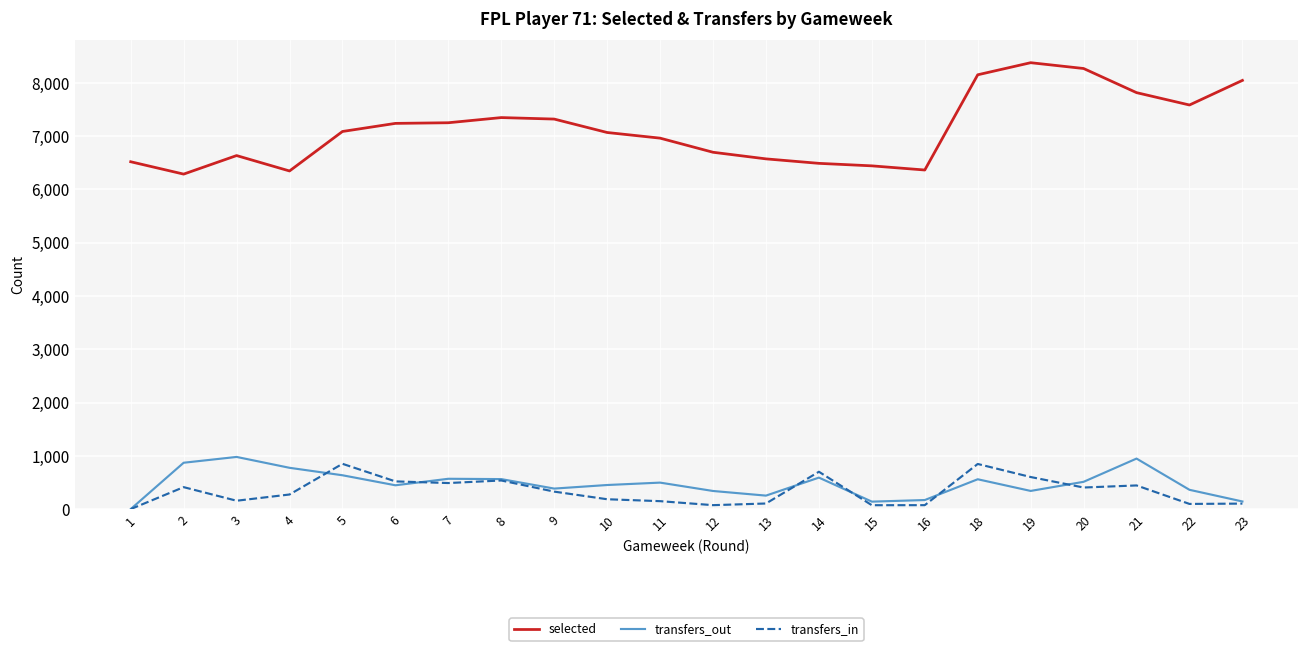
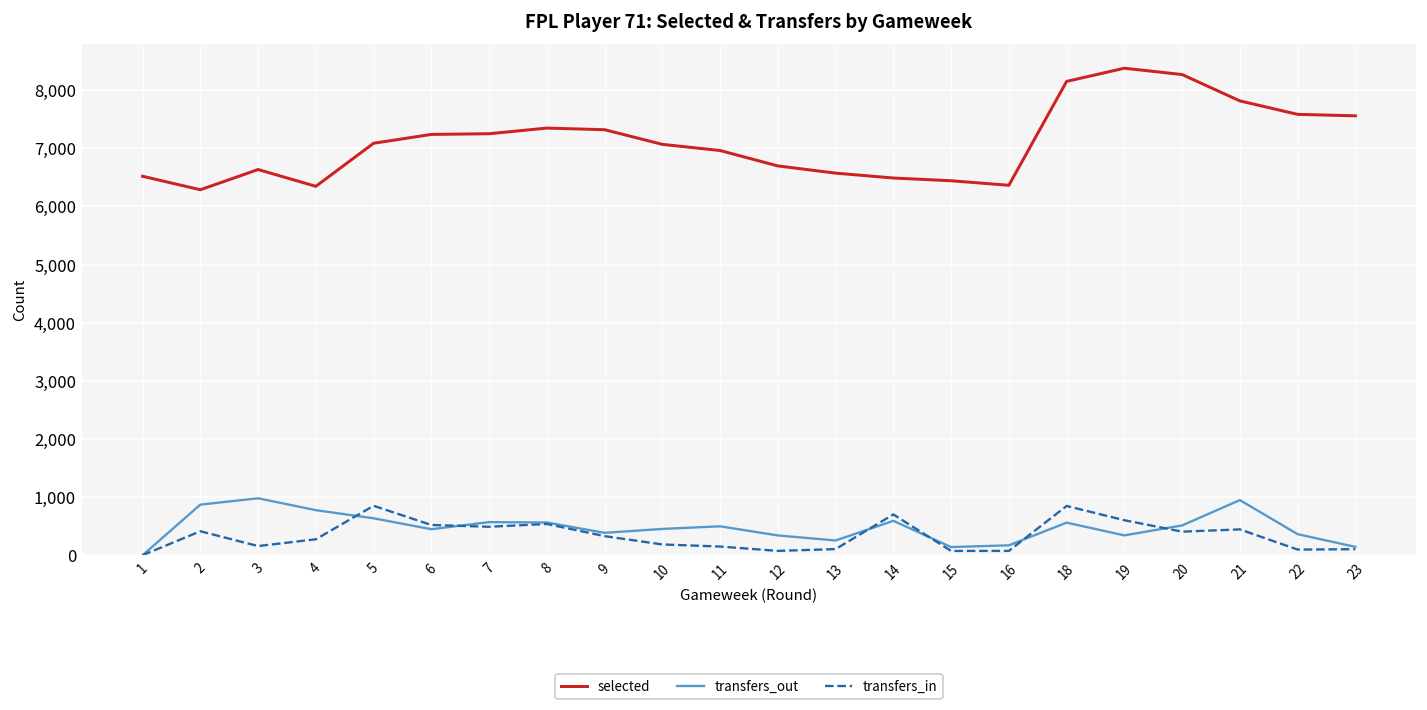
  {
    "selected": {
      "1": "6,500",
      "2": "6,300",
      "3": "6,600",
      "4": "6,300",
      "5": "7,100",
      "6": "7,200",
      "7": "7,300",
      "8": "7,300",
      "9": "7,300",
      "10": "7,100",
      "11": "7,000",
      "12": "6,700",
      "13": "6,600",
      "14": "6,500",
      "15": "6,400",
      "16": "6,400",
      "18": "8,200",
      "19": "8,400",
      "20": "8,300",
      "21": "7,800",
      "22": "7,600",
-     "23": "8,000"
+     "23": "7,600"
    },
    "transfers_out": {
      "2": "900",
      "3": "1,000",
      "4": "800",
      "5": "600",
      "6": "400",
      "7": "600",
      "9": "400",
      "10": "500",
      "11": "500",
      "12": "300",
      "13": "300",
      "14": "600",
      "15": "100",
      "16": "200",
      "18": "600",
      "19": "300",
      "20": "500",
      "21": "900",
      "22": "400"
    },
    "transfers_in": {
      "2": "400",
      "3": "200",
      "4": "300",
      "5": "900",
      "6": "500",
      "7": "500",
      "9": "300",
      "10": "200",
      "11": "100",
      "12": "100",
      "13": "100",
      "14": "700",
      "15": "100",
      "16": "100",
      "18": "800",
      "19": "600",
      "20": "400",
      "21": "400",
      "22": "100"
    }
  }
